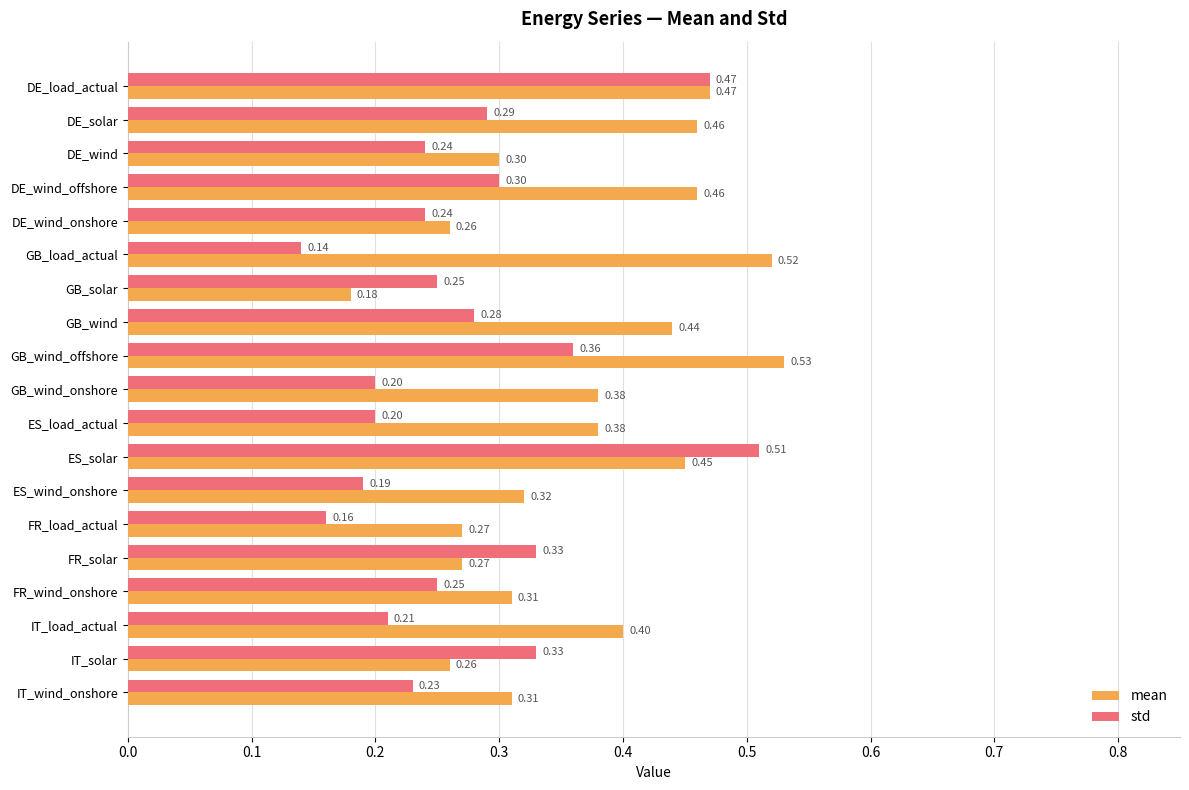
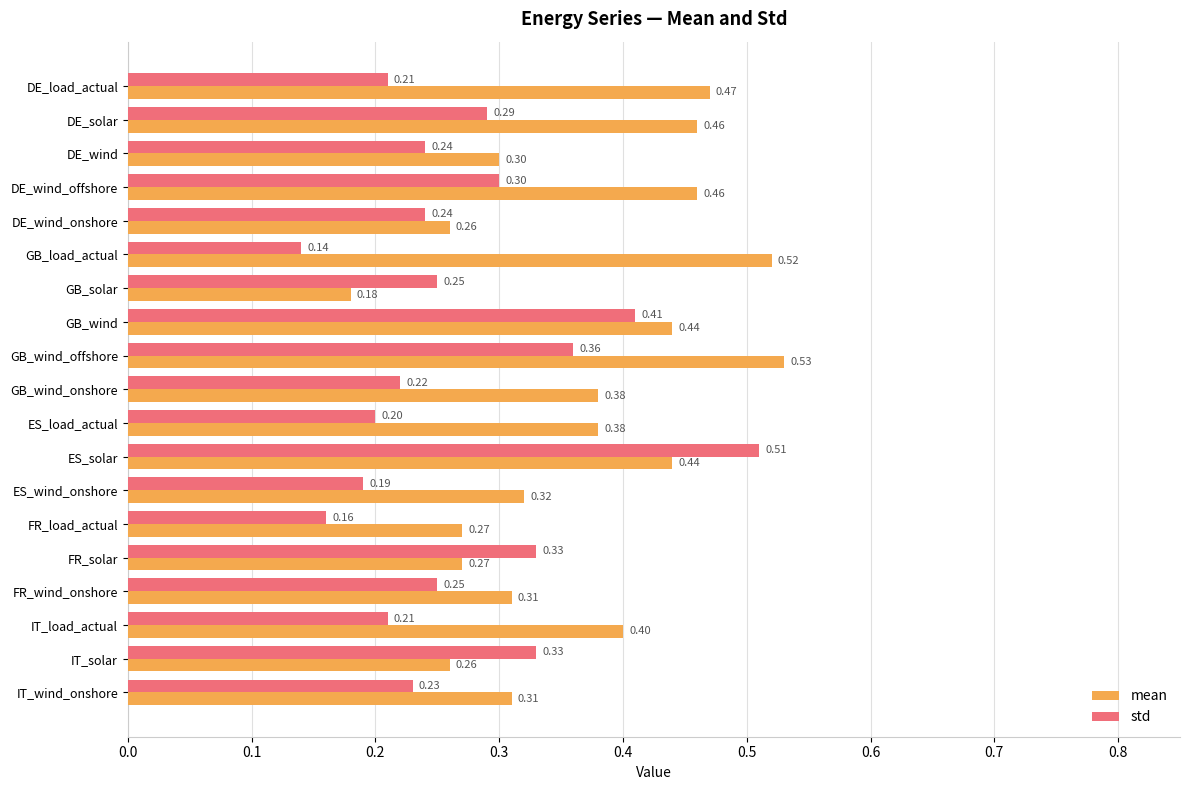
  {
    "mean": {
      "DE_load_actual": 0.47,
      "DE_solar": 0.46,
      "DE_wind": 0.30,
      "DE_wind_offshore": 0.46,
      "DE_wind_onshore": 0.26,
      "GB_load_actual": 0.52,
      "GB_solar": 0.18,
      "GB_wind": 0.44,
      "GB_wind_offshore": 0.53,
      "GB_wind_onshore": 0.38,
      "ES_load_actual": 0.38,
-     "ES_solar": 0.45,
+     "ES_solar": 0.44,
      "ES_wind_onshore": 0.32,
      "FR_load_actual": 0.27,
      "FR_solar": 0.27,
      "FR_wind_onshore": 0.31,
      "IT_load_actual": 0.40,
      "IT_solar": 0.26,
      "IT_wind_onshore": 0.31
    },
    "std": {
-     "DE_load_actual": 0.47,
+     "DE_load_actual": 0.21,
      "DE_solar": 0.29,
      "DE_wind": 0.24,
      "DE_wind_offshore": 0.30,
      "DE_wind_onshore": 0.24,
      "GB_load_actual": 0.14,
      "GB_solar": 0.25,
-     "GB_wind": 0.28,
+     "GB_wind": 0.41,
      "GB_wind_offshore": 0.36,
-     "GB_wind_onshore": 0.20,
+     "GB_wind_onshore": 0.22,
      "ES_load_actual": 0.20,
      "ES_solar": 0.51,
      "ES_wind_onshore": 0.19,
      "FR_load_actual": 0.16,
      "FR_solar": 0.33,
      "FR_wind_onshore": 0.25,
      "IT_load_actual": 0.21,
      "IT_solar": 0.33,
      "IT_wind_onshore": 0.23
    }
  }
